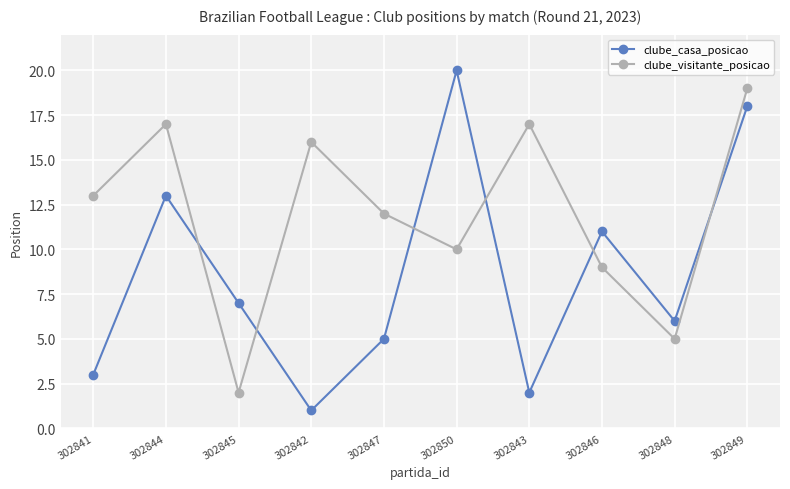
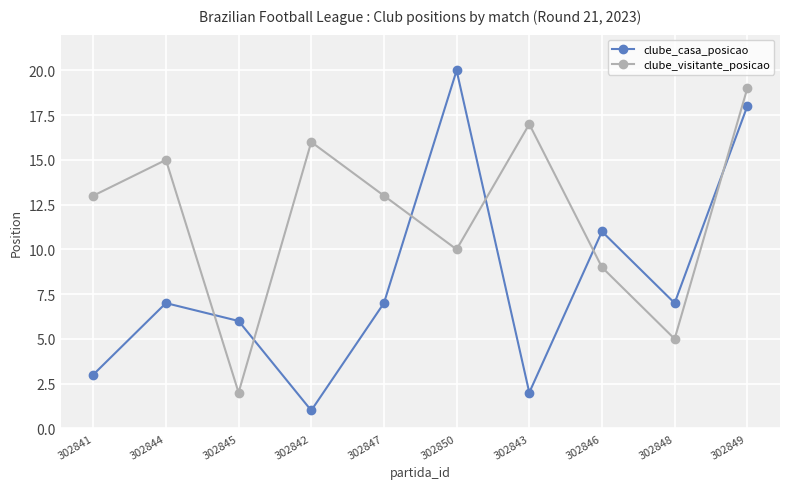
  {
    "clube_casa_posicao": {
      "302841": 3,
-     "302844": 13,
-     "302845": 7,
+     "302844": 7,
+     "302845": 6,
      "302842": 1,
-     "302847": 5,
+     "302847": 7,
      "302850": 20,
      "302843": 2,
      "302846": 11,
-     "302848": 6,
+     "302848": 7,
      "302849": 18
    },
    "clube_visitante_posicao": {
      "302841": 13,
-     "302844": 17,
+     "302844": 15,
      "302845": 2,
      "302842": 16,
-     "302847": 12,
+     "302847": 13,
      "302850": 10,
      "302843": 17,
      "302846": 9,
      "302848": 5,
      "302849": 19
    }
  }
